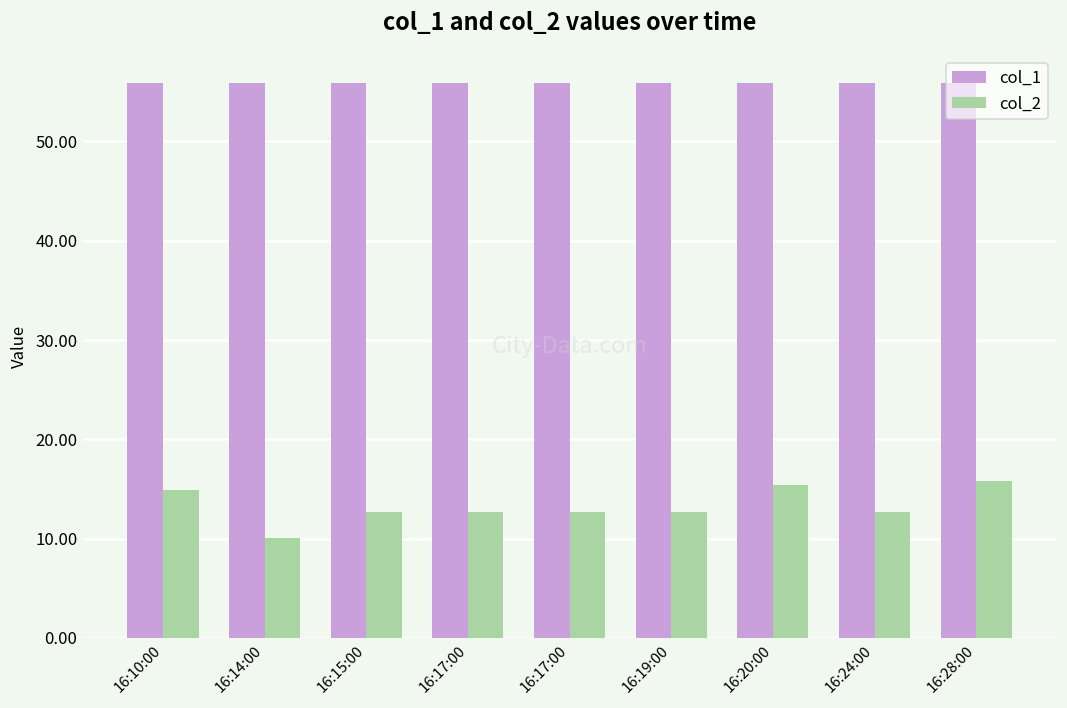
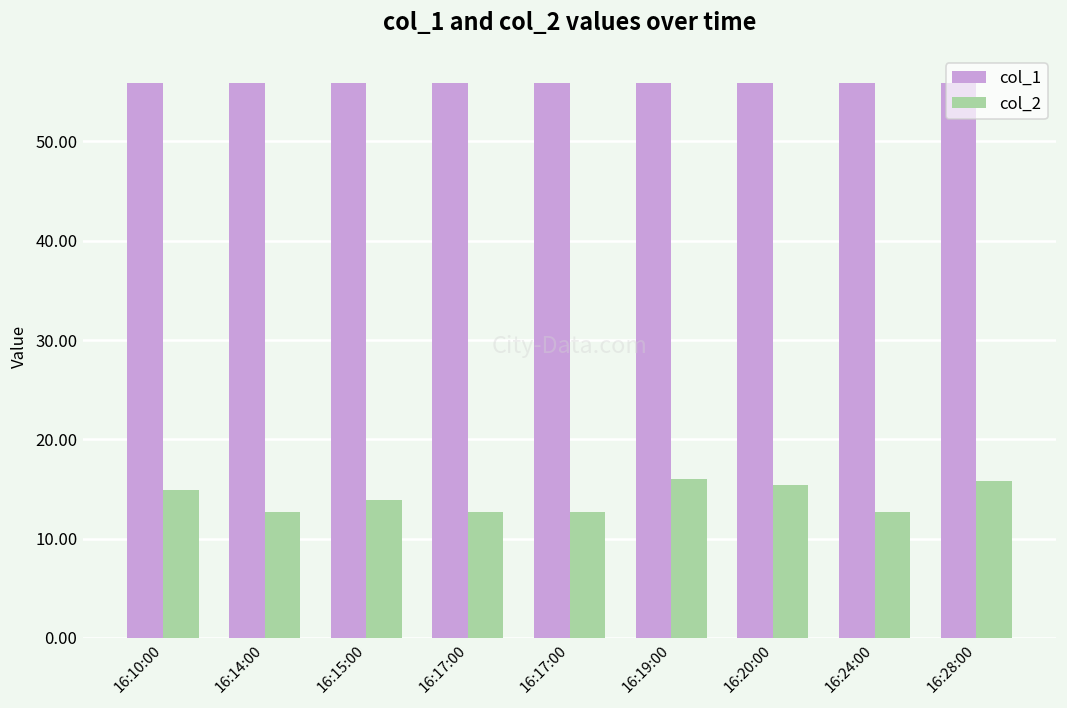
  {
    "col_1": {
      "16:10:00": 56,
      "16:14:00": 56,
      "16:15:00": 56,
      "16:19:00": 56,
      "16:20:00": 56,
      "16:24:00": 56
    },
    "col_2": {
      "16:10:00": 15,
-     "16:14:00": 10,
-     "16:15:00": 13,
-     "16:19:00": 13,
+     "16:14:00": 13,
+     "16:15:00": 14,
+     "16:19:00": 16,
      "16:20:00": 15,
      "16:24:00": 13,
      "16:28:00": 16
    }
  }
